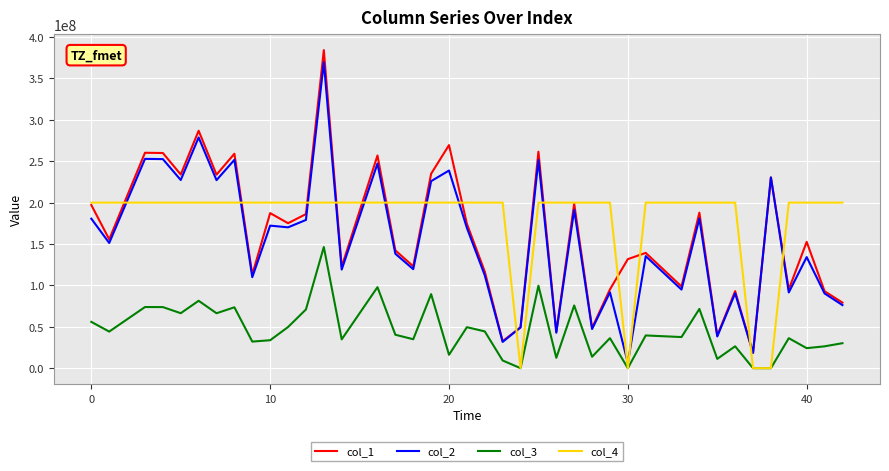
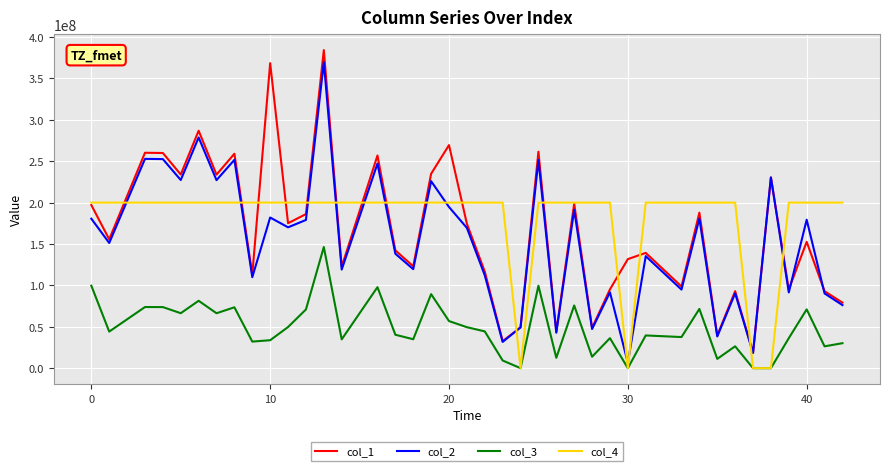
  {
    "col_1": {
-     "10": 190000000,
+     "10": 370000000,
      "20": 270000000,
      "30": 130000000,
      "40": 150000000
    },
    "col_2": {
      "0": 180000000,
-     "10": 170000000,
-     "20": 240000000,
+     "10": 180000000,
+     "20": 190000000,
      "30": 10000000,
-     "40": 130000000
+     "40": 180000000
    },
    "col_3": {
-     "0": 60000000,
+     "0": 100000000,
      "10": 30000000,
-     "20": 20000000,
-     "40": 20000000
+     "20": 60000000,
+     "40": 70000000
    },
    "col_4": {
      "10": 200000000,
      "20": 200000000,
      "40": 200000000
    }
  }
